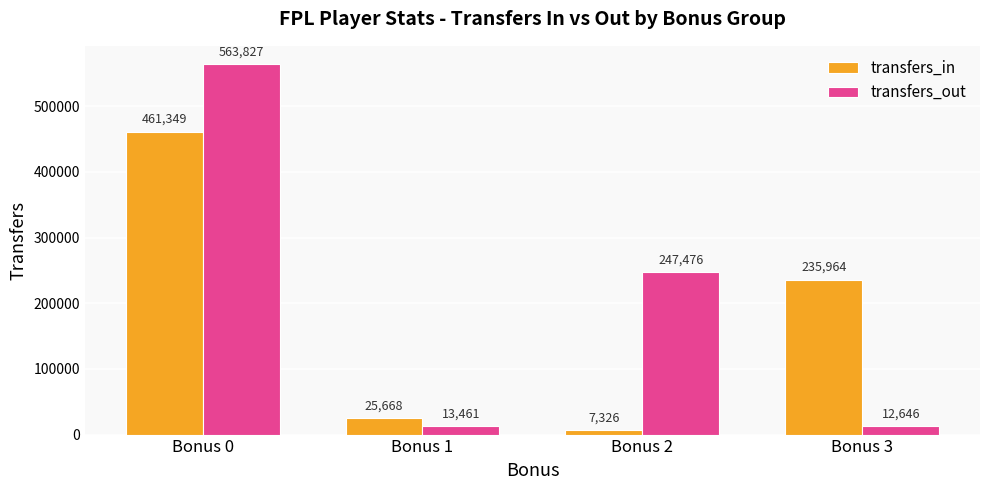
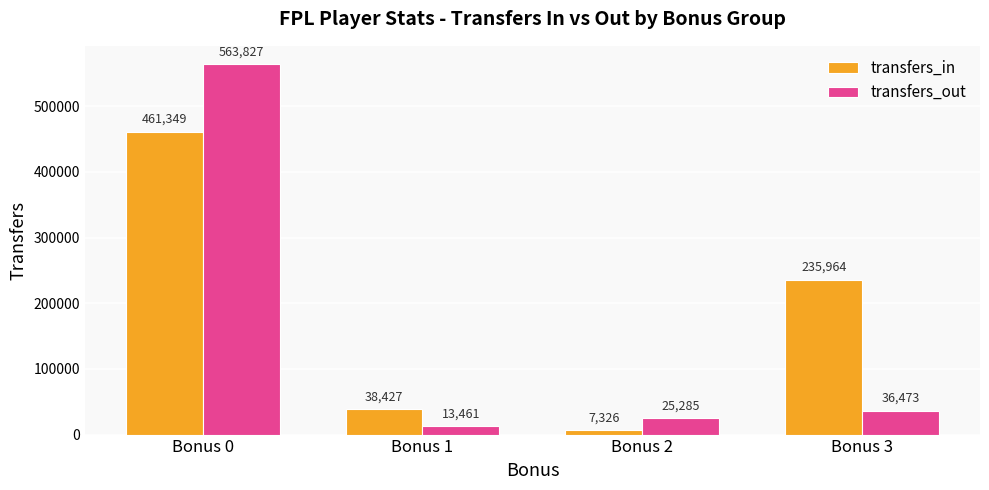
  {
    "transfers_in": {
      "Bonus 0": "461,349",
-     "Bonus 1": "25,668",
+     "Bonus 1": "38,427",
      "Bonus 2": "7,326",
      "Bonus 3": "235,964"
    },
    "transfers_out": {
      "Bonus 0": "563,827",
      "Bonus 1": "13,461",
-     "Bonus 2": "247,476",
-     "Bonus 3": "12,646"
+     "Bonus 2": "25,285",
+     "Bonus 3": "36,473"
    }
  }
